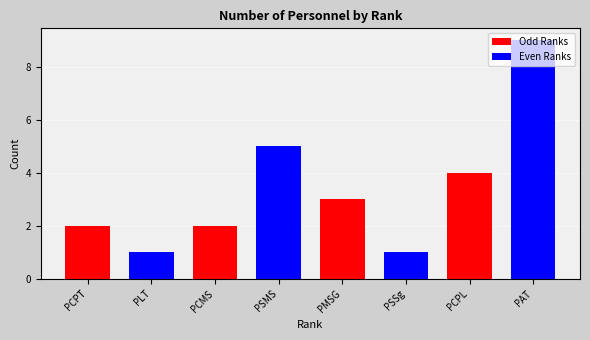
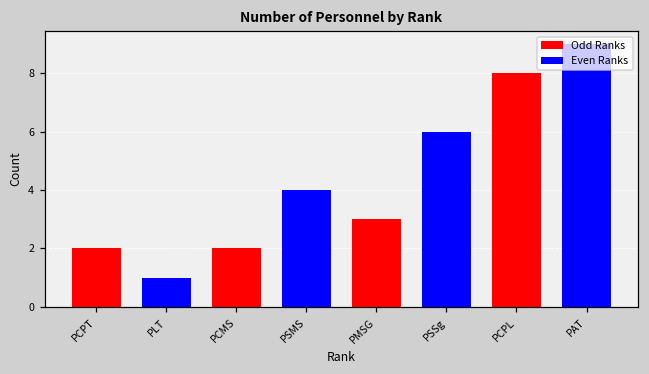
  {
    "PCPT": 2,
    "PLT": 1,
    "PCMS": 2,
-   "PSMS": 5,
+   "PSMS": 4,
    "PMSG": 3,
-   "PSSg": 1,
-   "PCPL": 4
+   "PSSg": 6,
+   "PCPL": 8
  }
